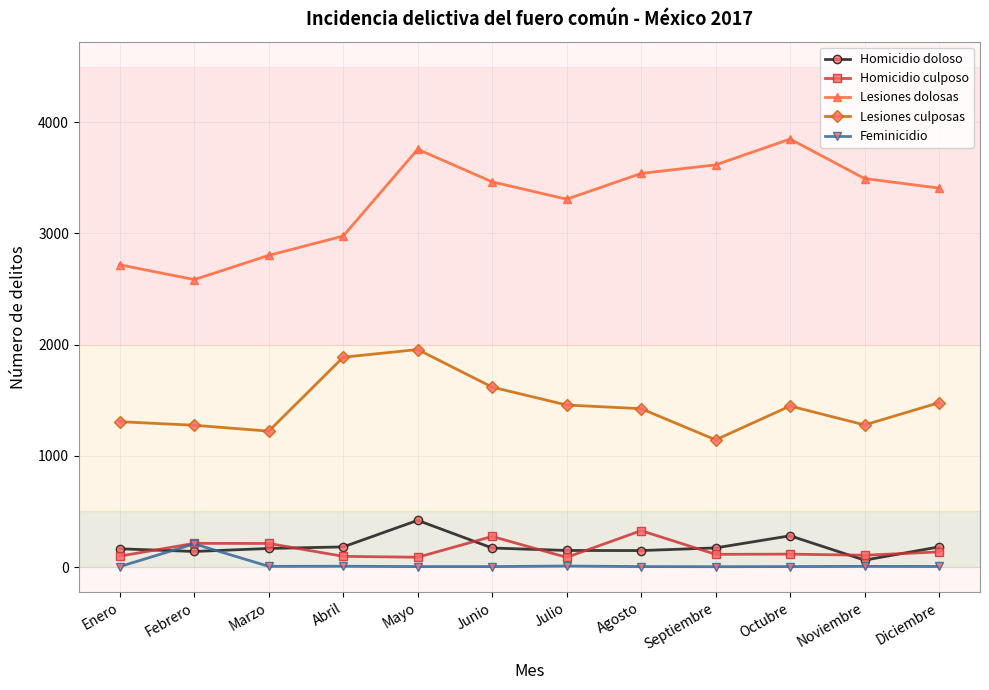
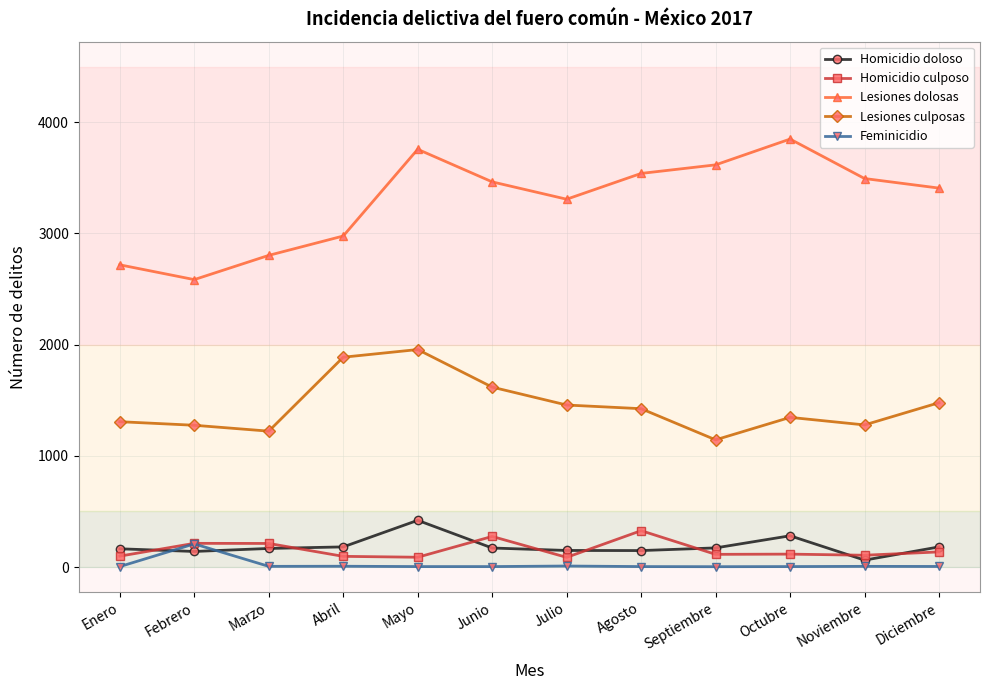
  {
    "Homicidio doloso": {
      "Enero": 160,
      "Febrero": 140,
      "Marzo": 170,
      "Abril": 180,
      "Mayo": 420,
      "Junio": 170,
      "Julio": 150,
      "Agosto": 150,
      "Septiembre": 170,
      "Octubre": 280,
      "Noviembre": 60,
      "Diciembre": 180
    },
    "Homicidio culposo": {
      "Enero": 100,
      "Marzo": 210,
      "Abril": 100,
      "Mayo": 90,
      "Junio": 280,
      "Julio": 90,
      "Agosto": 330,
      "Septiembre": 110,
      "Octubre": 120,
      "Noviembre": 110,
      "Diciembre": 140
    },
    "Lesiones dolosas": {
      "Enero": 2720,
      "Febrero": 2590,
      "Marzo": 2800,
      "Abril": 2980,
      "Mayo": 3760,
      "Junio": 3460,
      "Julio": 3310,
      "Agosto": 3540,
      "Septiembre": 3620,
      "Octubre": 3850,
      "Noviembre": 3490,
      "Diciembre": 3410
    },
    "Lesiones culposas": {
      "Enero": 1310,
      "Febrero": 1280,
      "Marzo": 1220,
      "Abril": 1890,
      "Mayo": 1960,
      "Junio": 1620,
      "Julio": 1460,
      "Agosto": 1420,
      "Septiembre": 1140,
-     "Octubre": 1450,
+     "Octubre": 1350,
      "Noviembre": 1280,
      "Diciembre": 1480
    },
    "Feminicidio": {
      "Enero": 0,
      "Marzo": 10,
      "Abril": 10,
      "Mayo": 0,
      "Junio": 0,
      "Julio": 10,
      "Agosto": 0,
      "Septiembre": 0,
      "Octubre": 0,
      "Noviembre": 10,
      "Diciembre": 10
    }
  }
